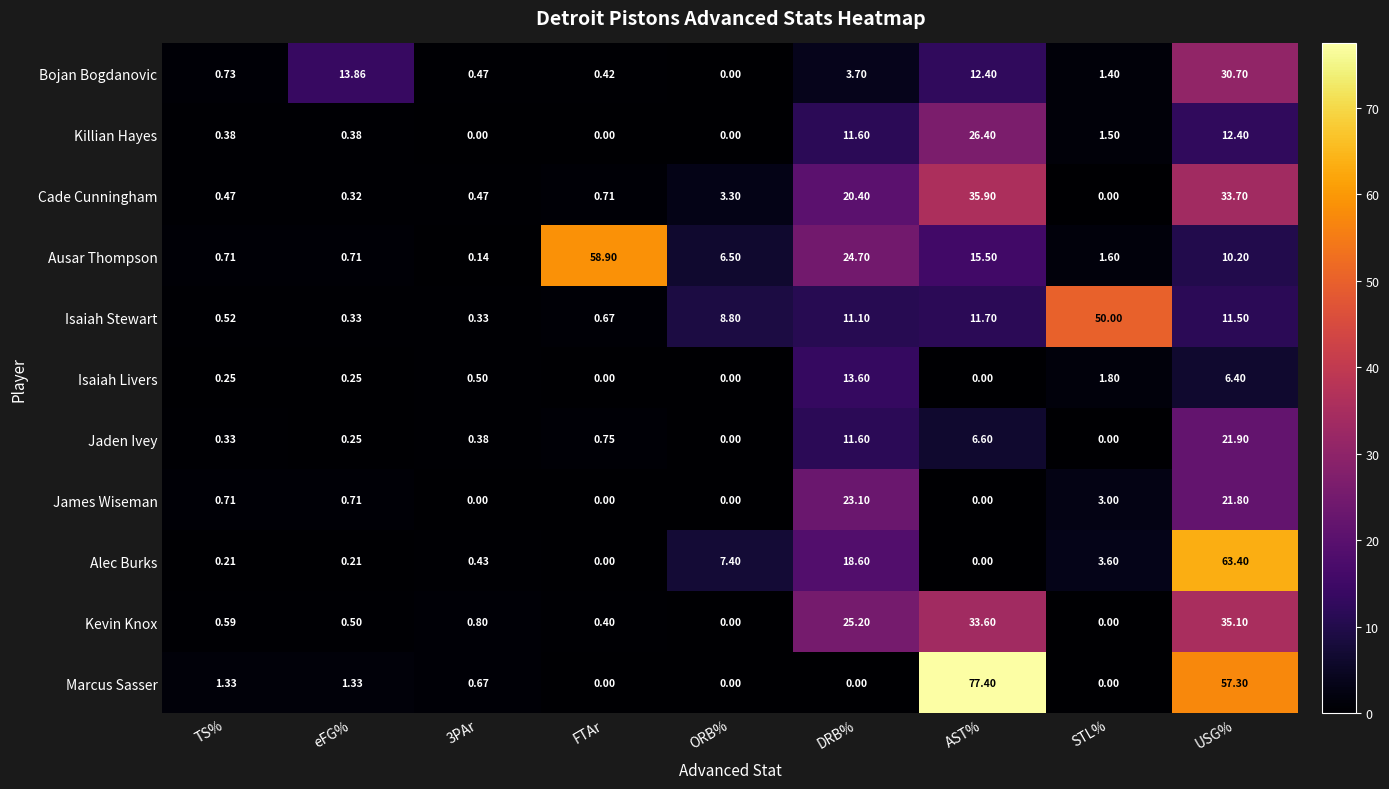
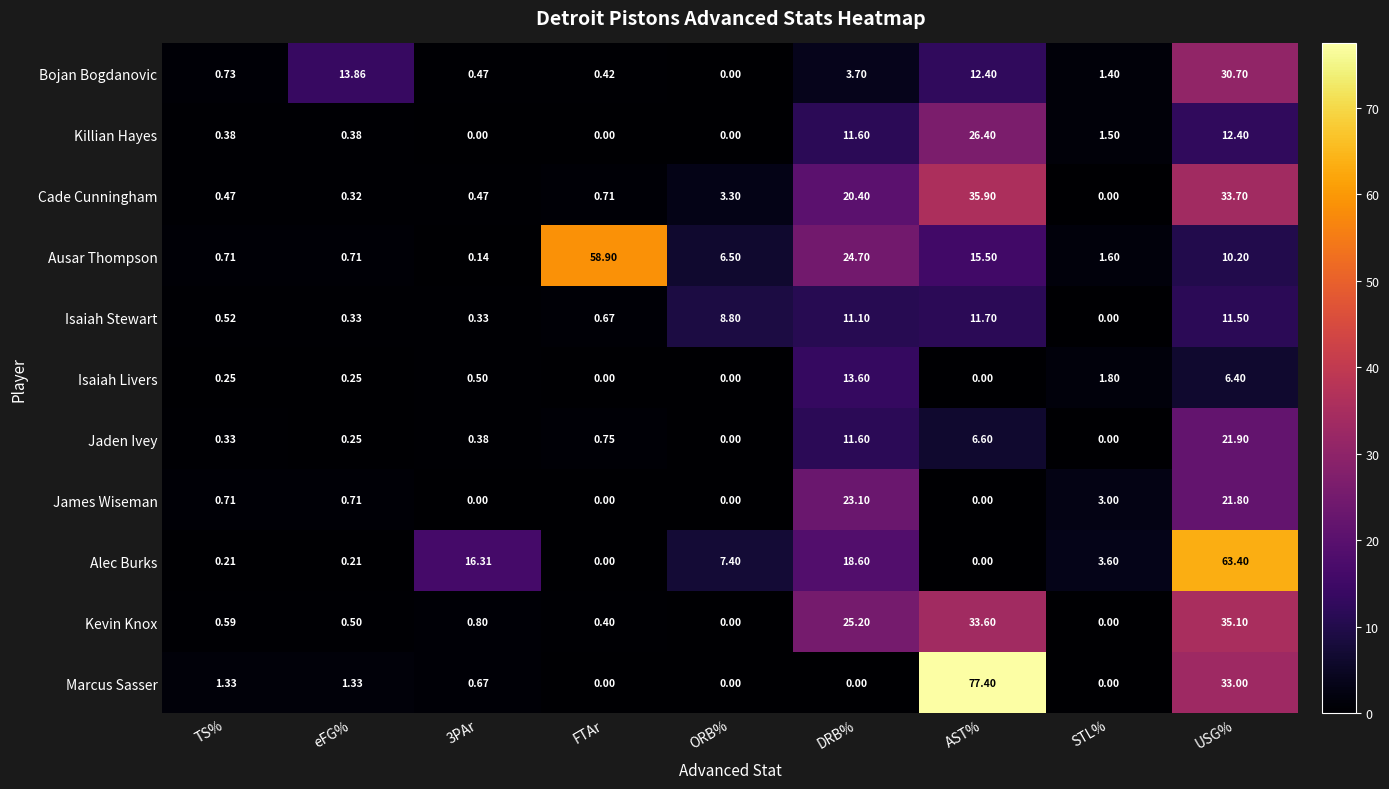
  {
    "Bojan Bogdanovic": {
      "TS%": 0.73,
      "eFG%": 13.86,
      "3PAr": 0.47,
      "FTAr": 0.42,
      "ORB%": 0.00,
      "DRB%": 3.70,
      "AST%": 12.40,
      "STL%": 1.40,
      "USG%": 30.70
    },
    "Killian Hayes": {
      "TS%": 0.38,
      "eFG%": 0.38,
      "3PAr": 0.00,
      "FTAr": 0.00,
      "ORB%": 0.00,
      "DRB%": 11.60,
      "AST%": 26.40,
      "STL%": 1.50,
      "USG%": 12.40
    },
    "Cade Cunningham": {
      "TS%": 0.47,
      "eFG%": 0.32,
      "3PAr": 0.47,
      "FTAr": 0.71,
      "ORB%": 3.30,
      "DRB%": 20.40,
      "AST%": 35.90,
      "STL%": 0.00,
      "USG%": 33.70
    },
    "Ausar Thompson": {
      "TS%": 0.71,
      "eFG%": 0.71,
      "3PAr": 0.14,
      "FTAr": 58.90,
      "ORB%": 6.50,
      "DRB%": 24.70,
      "AST%": 15.50,
      "STL%": 1.60,
      "USG%": 10.20
    },
    "Isaiah Stewart": {
      "TS%": 0.52,
      "eFG%": 0.33,
      "3PAr": 0.33,
      "FTAr": 0.67,
      "ORB%": 8.80,
      "DRB%": 11.10,
      "AST%": 11.70,
-     "STL%": 50.00,
+     "STL%": 0.00,
      "USG%": 11.50
    },
    "Isaiah Livers": {
      "TS%": 0.25,
      "eFG%": 0.25,
      "3PAr": 0.50,
      "FTAr": 0.00,
      "ORB%": 0.00,
      "DRB%": 13.60,
      "AST%": 0.00,
      "STL%": 1.80,
      "USG%": 6.40
    },
    "Jaden Ivey": {
      "TS%": 0.33,
      "eFG%": 0.25,
      "3PAr": 0.38,
      "FTAr": 0.75,
      "ORB%": 0.00,
      "DRB%": 11.60,
      "AST%": 6.60,
      "STL%": 0.00,
      "USG%": 21.90
    },
    "James Wiseman": {
      "TS%": 0.71,
      "eFG%": 0.71,
      "3PAr": 0.00,
      "FTAr": 0.00,
      "ORB%": 0.00,
      "DRB%": 23.10,
      "AST%": 0.00,
      "STL%": 3.00,
      "USG%": 21.80
    },
    "Alec Burks": {
      "TS%": 0.21,
      "eFG%": 0.21,
-     "3PAr": 0.43,
+     "3PAr": 16.31,
      "FTAr": 0.00,
      "ORB%": 7.40,
      "DRB%": 18.60,
      "AST%": 0.00,
      "STL%": 3.60,
      "USG%": 63.40
    },
    "Kevin Knox": {
      "TS%": 0.59,
      "eFG%": 0.50,
      "3PAr": 0.80,
      "FTAr": 0.40,
      "ORB%": 0.00,
      "DRB%": 25.20,
      "AST%": 33.60,
      "STL%": 0.00,
      "USG%": 35.10
    },
    "Marcus Sasser": {
      "TS%": 1.33,
      "eFG%": 1.33,
      "3PAr": 0.67,
      "FTAr": 0.00,
      "ORB%": 0.00,
      "DRB%": 0.00,
      "AST%": 77.40,
      "STL%": 0.00,
-     "USG%": 57.30
+     "USG%": 33.00
    }
  }
